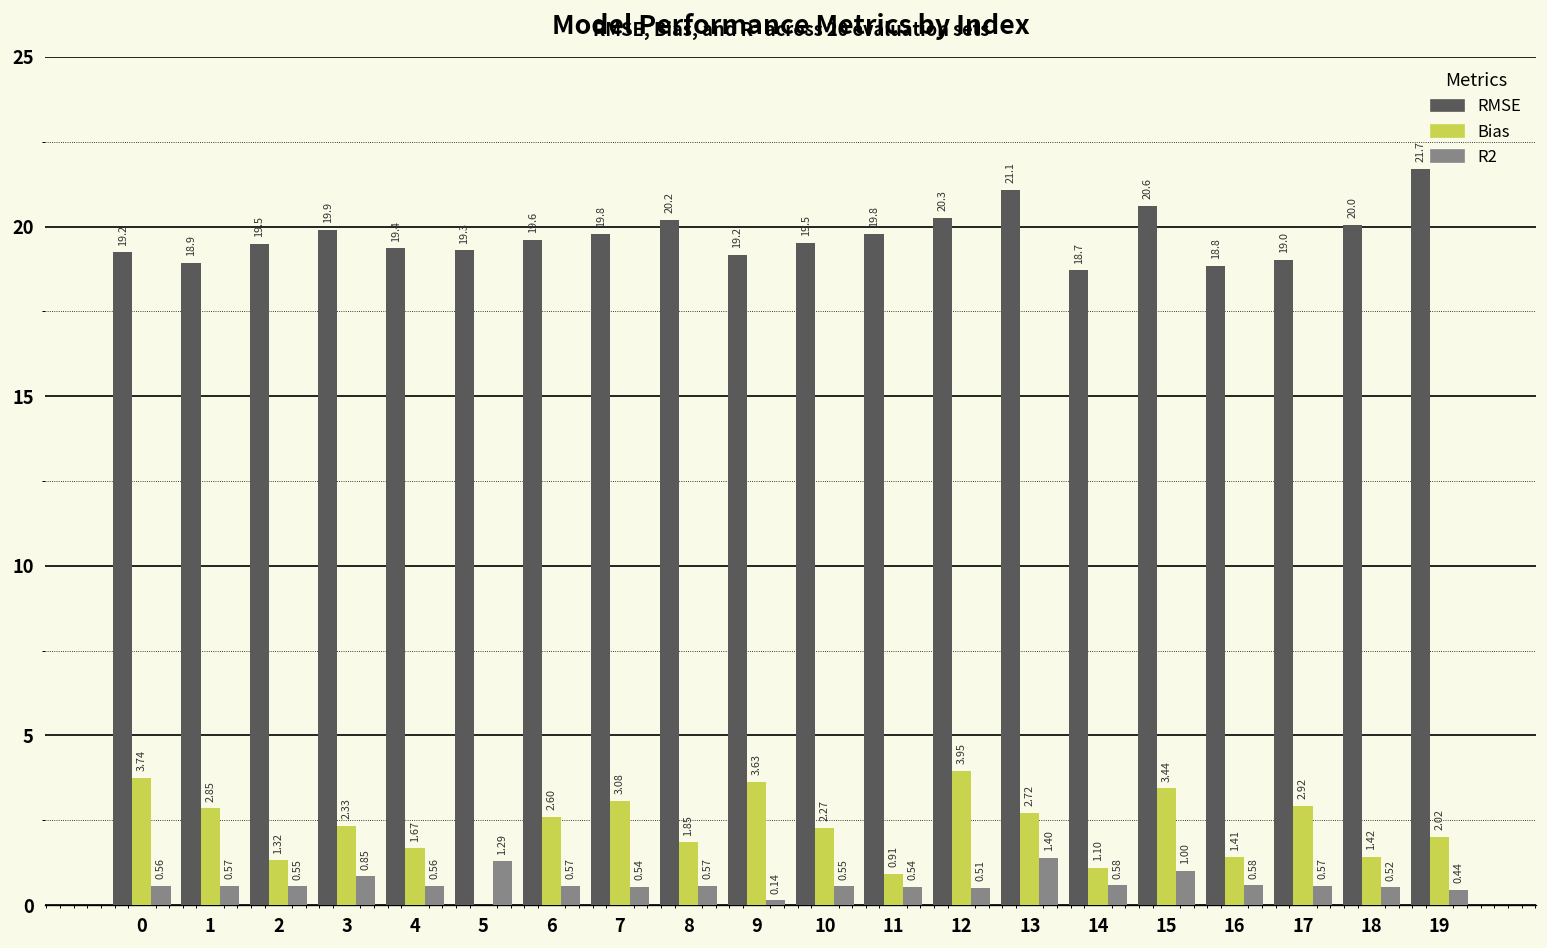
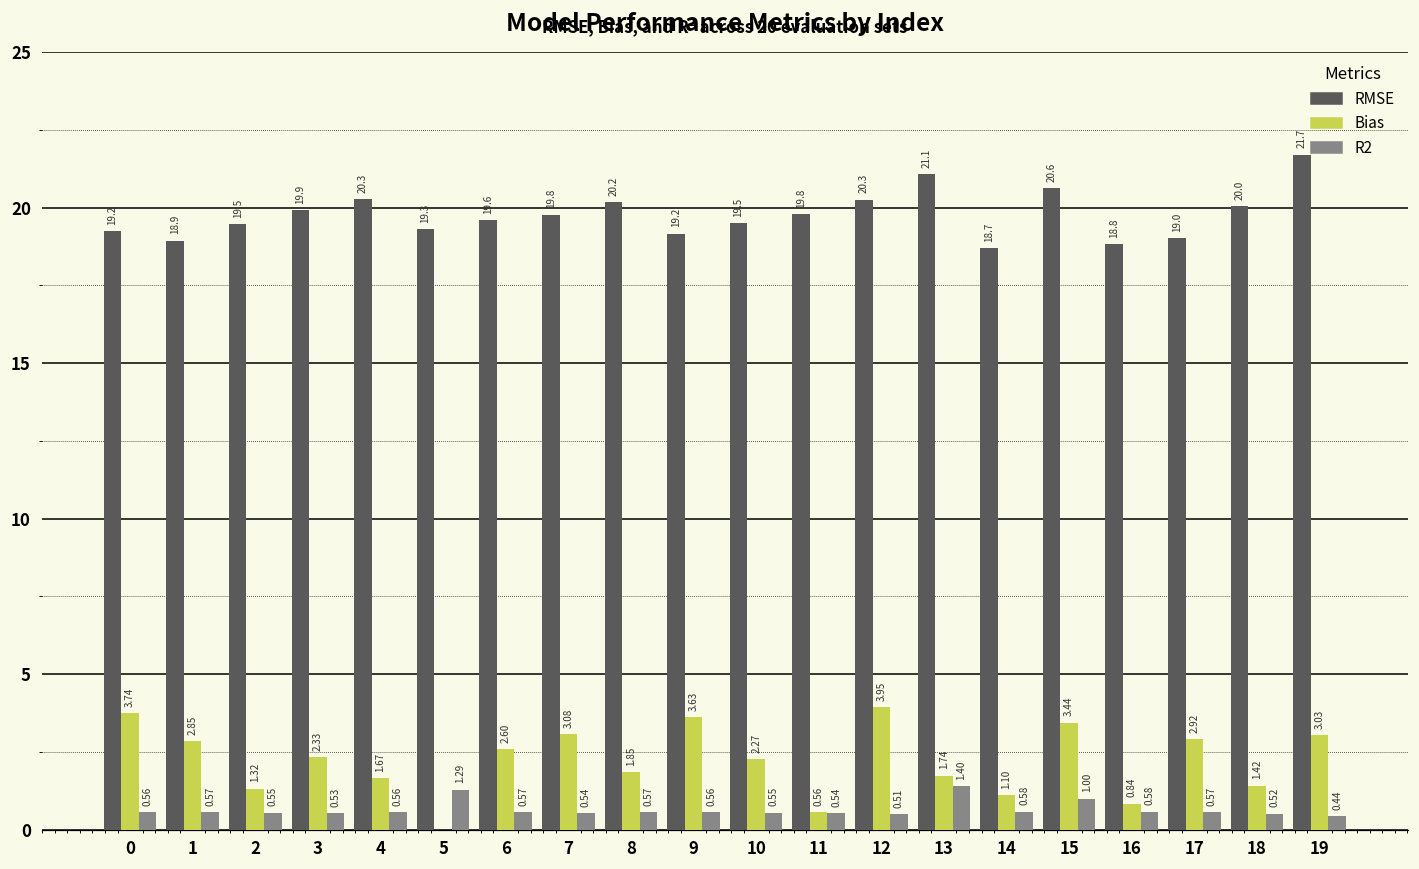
  {
    "RMSE": {
      "0": 19.2,
      "1": 18.9,
      "2": 19.5,
      "3": 19.9,
-     "4": 19.4,
+     "4": 20.3,
      "5": 19.3,
      "6": 19.6,
      "7": 19.8,
      "8": 20.2,
      "9": 19.2,
      "10": 19.5,
      "11": 19.8,
      "12": 20.3,
      "13": 21.1,
      "14": 18.7,
      "15": 20.6,
      "16": 18.8,
      "17": 19.0,
      "18": 20.0,
      "19": 21.7
    },
    "Bias": {
      "0": 3.74,
      "1": 2.85,
      "2": 1.32,
      "3": 2.33,
      "4": 1.67,
      "6": 2.60,
      "7": 3.08,
      "8": 1.85,
      "9": 3.63,
      "10": 2.27,
-     "11": 0.91,
+     "11": 0.56,
      "12": 3.95,
-     "13": 2.72,
+     "13": 1.74,
      "14": 1.10,
      "15": 3.44,
-     "16": 1.41,
+     "16": 0.84,
      "17": 2.92,
      "18": 1.42,
-     "19": 2.02
+     "19": 3.03
    },
    "R2": {
      "0": 0.56,
      "1": 0.57,
      "2": 0.55,
-     "3": 0.85,
+     "3": 0.53,
      "4": 0.56,
      "5": 1.29,
      "6": 0.57,
      "7": 0.54,
      "8": 0.57,
-     "9": 0.14,
+     "9": 0.56,
      "10": 0.55,
      "11": 0.54,
      "12": 0.51,
      "13": 1.40,
      "14": 0.58,
      "15": 1.00,
      "16": 0.58,
      "17": 0.57,
      "18": 0.52,
      "19": 0.44
    }
  }
